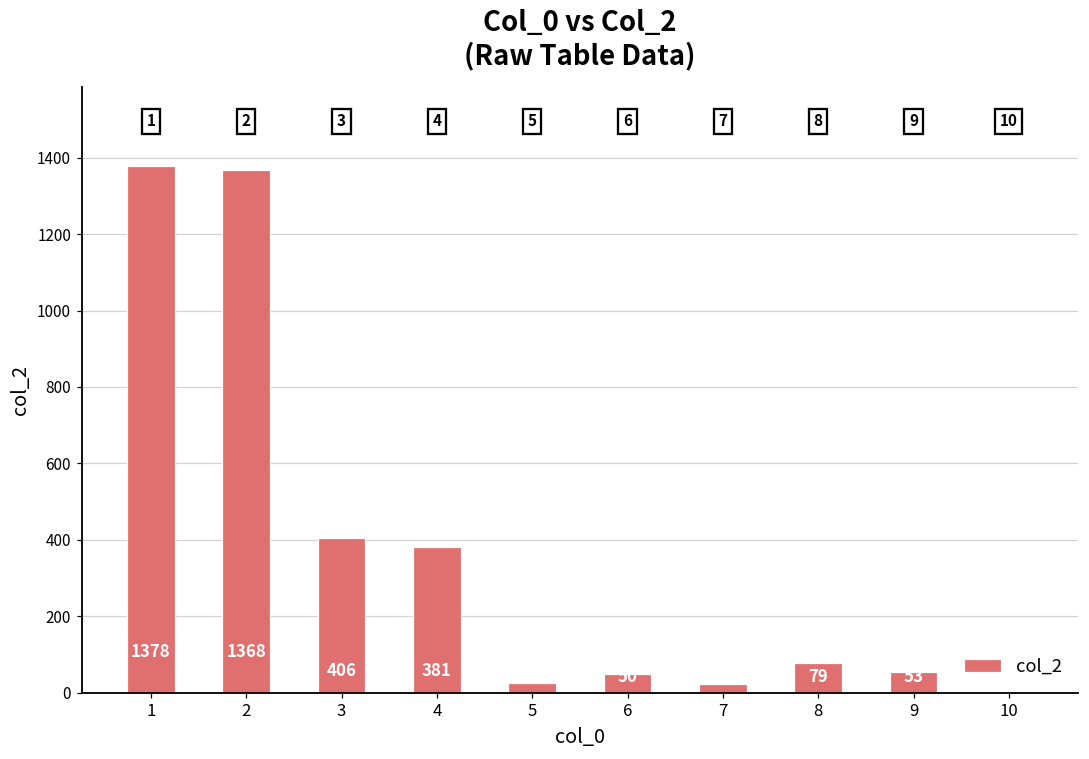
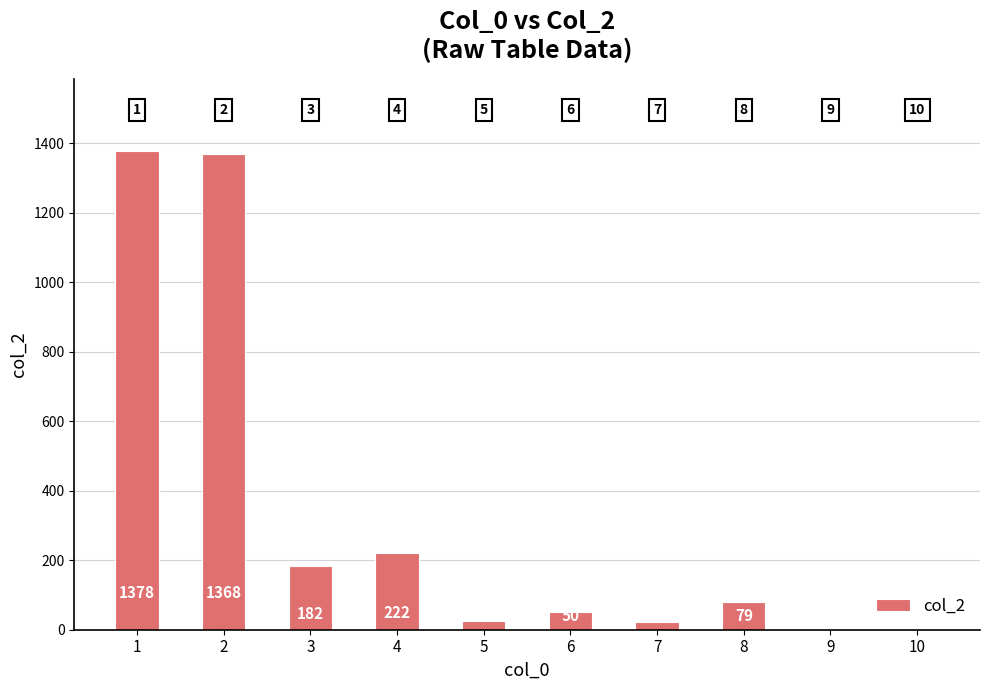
  {
    "1": 1378,
    "2": 1368,
-   "3": 406,
-   "4": 381,
+   "3": 182,
+   "4": 222,
    "6": 50,
    "8": 79,
-   "9": 50
+   "9": 0
  }
